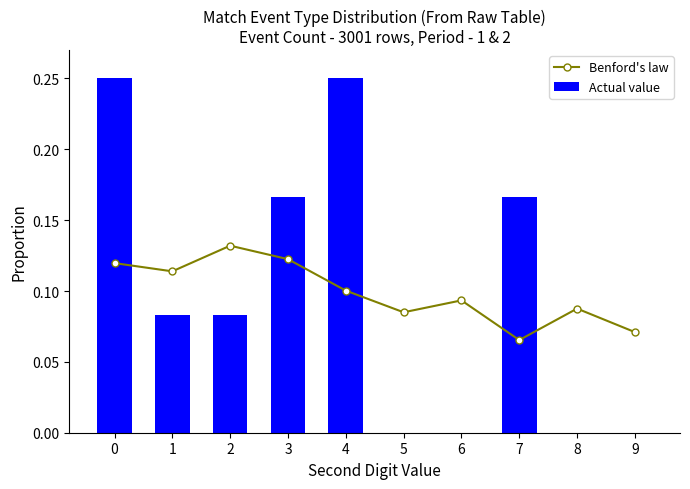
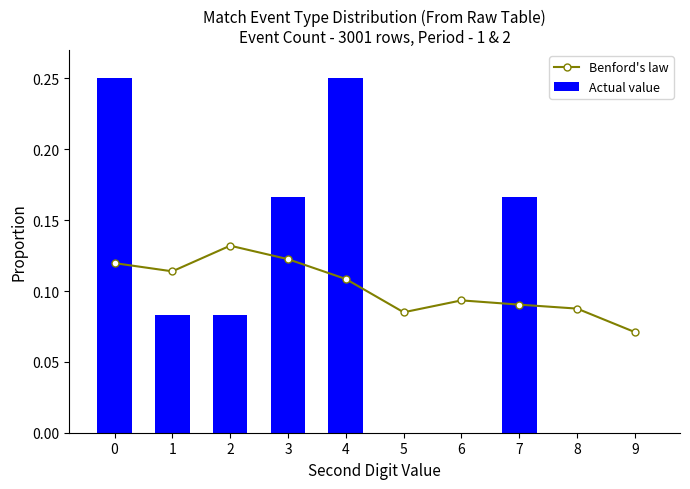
  {
    "Benford's law": {
      "0": 0.120,
      "1": 0.114,
      "2": 0.132,
      "3": 0.123,
-     "4": 0.100,
+     "4": 0.109,
      "5": 0.085,
      "6": 0.093,
-     "7": 0.065,
+     "7": 0.090,
      "8": 0.088,
      "9": 0.071
    },
    "Actual value": {
      "0": 0.250,
      "1": 0.083,
      "2": 0.083,
      "3": 0.167,
      "4": 0.250,
      "5": 0.000,
      "6": 0.000,
      "7": 0.167,
      "8": 0.000,
      "9": 0.000
    }
  }
